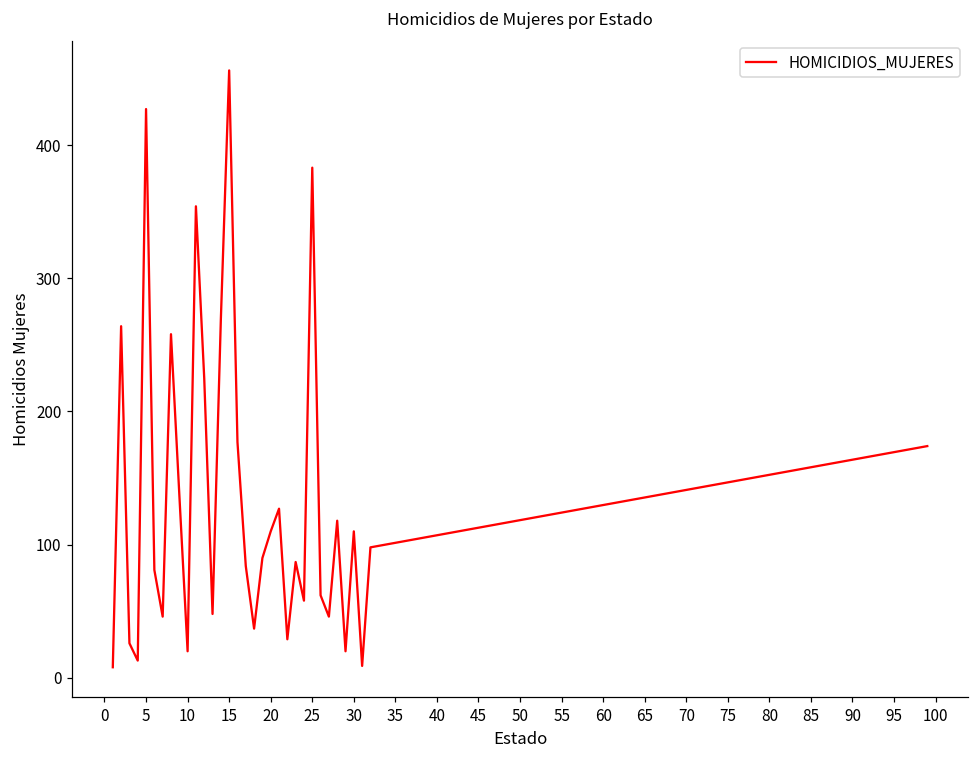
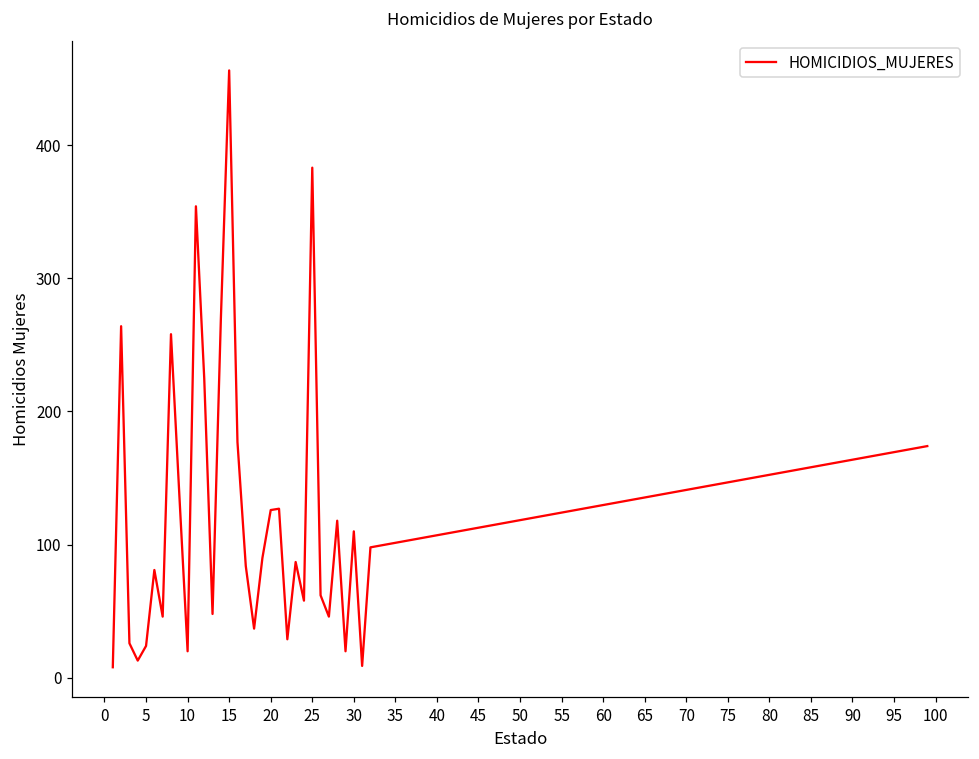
  {
-   "5": 427,
+   "5": 24,
    "10": 20,
    "15": 456,
-   "20": 110,
+   "20": 126,
    "25": 383,
    "30": 110
  }
